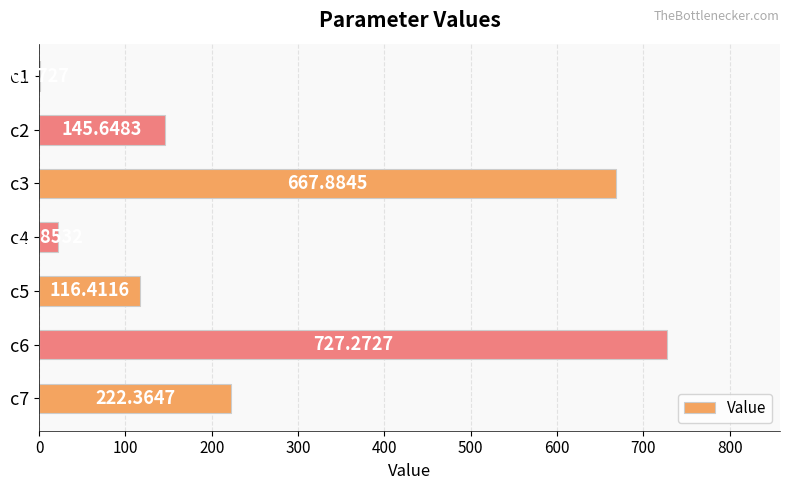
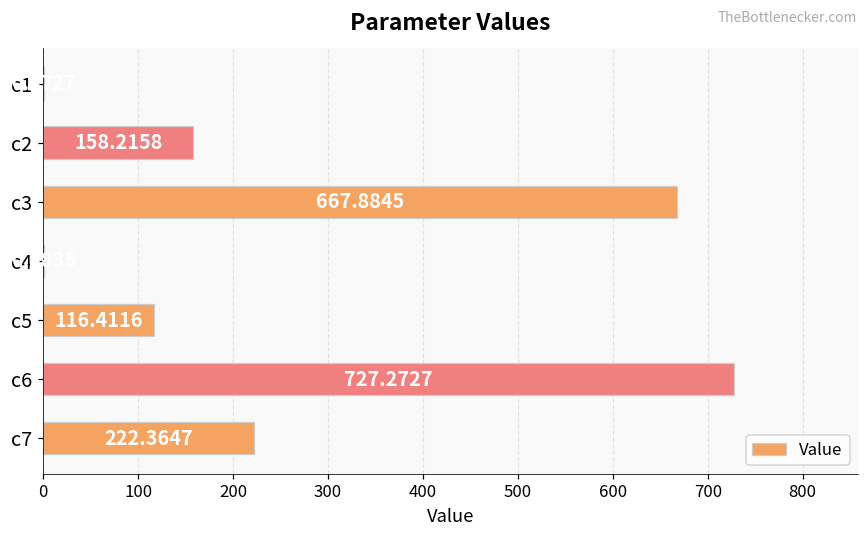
  {
-   "c2": 145.6483,
+   "c2": 158.2158,
    "c3": 667.8845,
-   "c4": 20,
+   "c4": 0,
    "c5": 116.4116,
    "c6": 727.2727,
    "c7": 222.3647
  }
